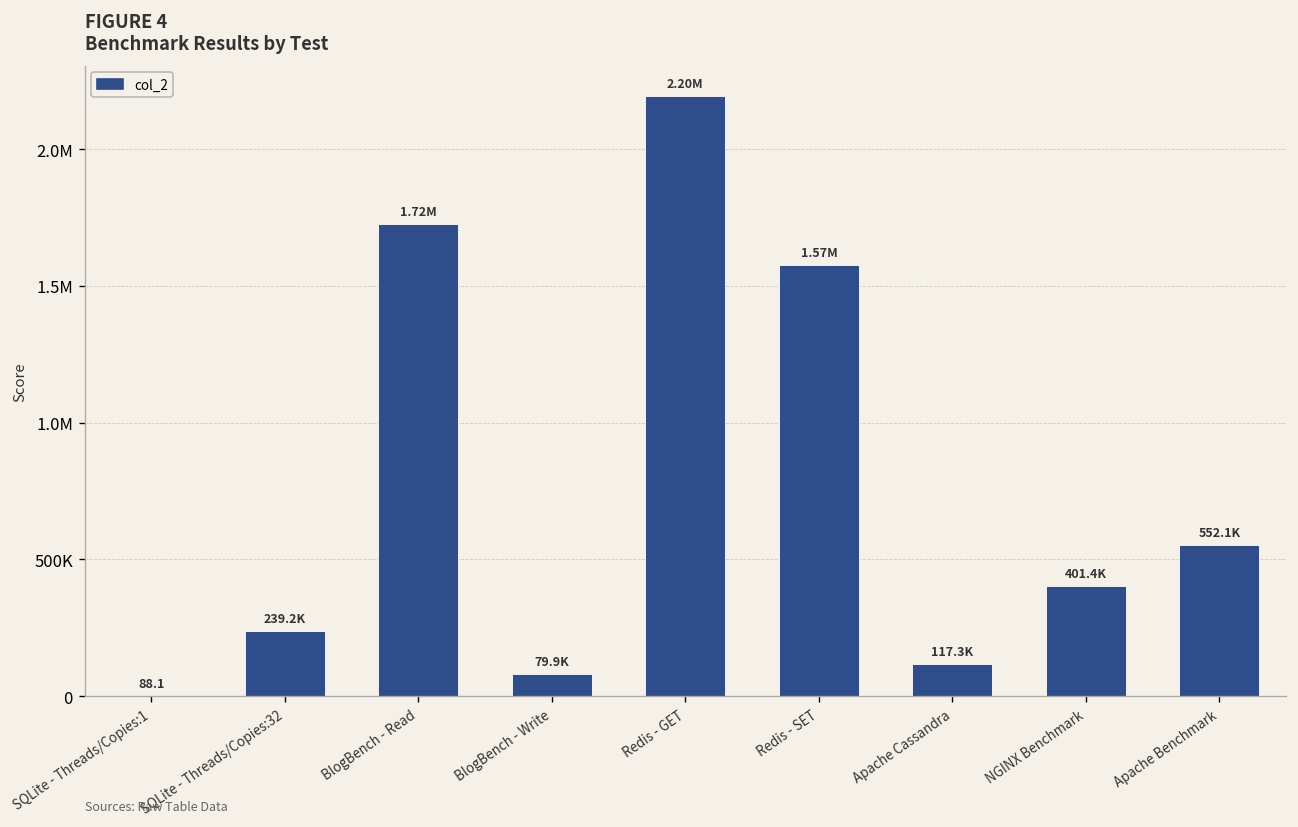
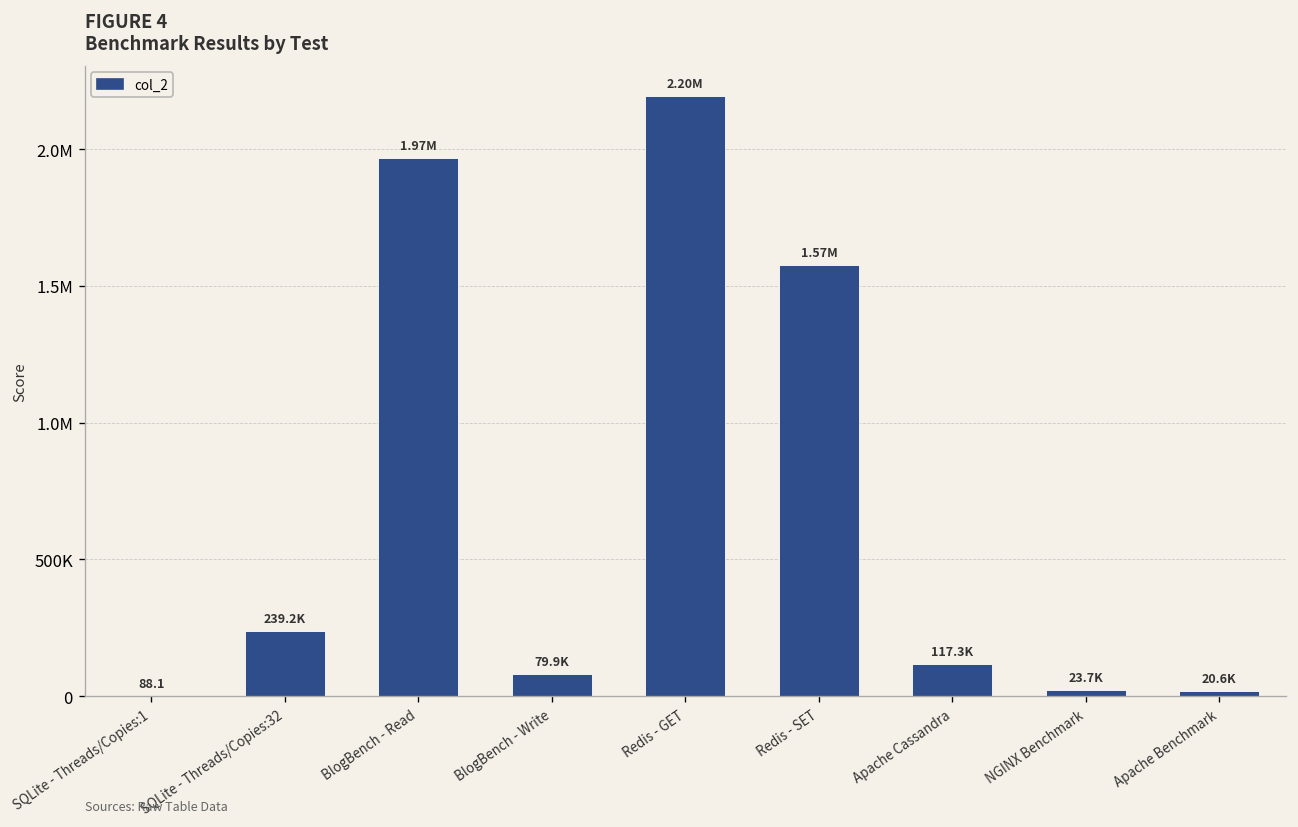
  {
    "SQLite - Threads/Copies:1": "88.1",
    "SQLite - Threads/Copies:32": "239.2K",
-   "BlogBench - Read": "1.72M",
+   "BlogBench - Read": "1.97M",
    "BlogBench - Write": "79.9K",
    "Redis - GET": "2.20M",
    "Redis - SET": "1.57M",
    "Apache Cassandra": "117.3K",
-   "NGINX Benchmark": "401.4K",
-   "Apache Benchmark": "552.1K"
+   "NGINX Benchmark": "23.7K",
+   "Apache Benchmark": "20.6K"
  }
